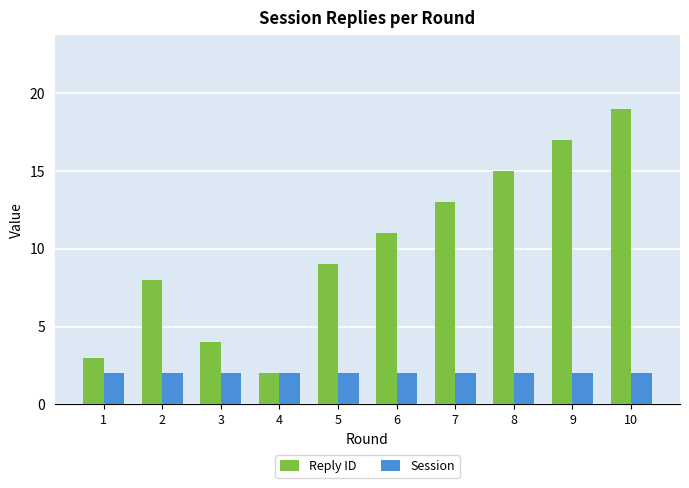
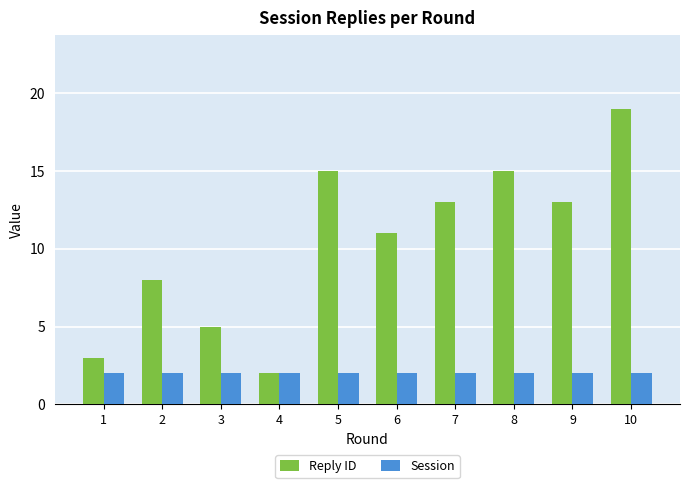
  {
    "Reply ID": {
      "1": 3,
      "2": 8,
-     "3": 4,
+     "3": 5,
      "4": 2,
-     "5": 9,
+     "5": 15,
      "6": 11,
      "7": 13,
      "8": 15,
-     "9": 17,
+     "9": 13,
      "10": 19
    },
    "Session": {
      "1": 2,
      "2": 2,
      "3": 2,
      "4": 2,
      "5": 2,
      "6": 2,
      "7": 2,
      "8": 2,
      "9": 2,
      "10": 2
    }
  }
